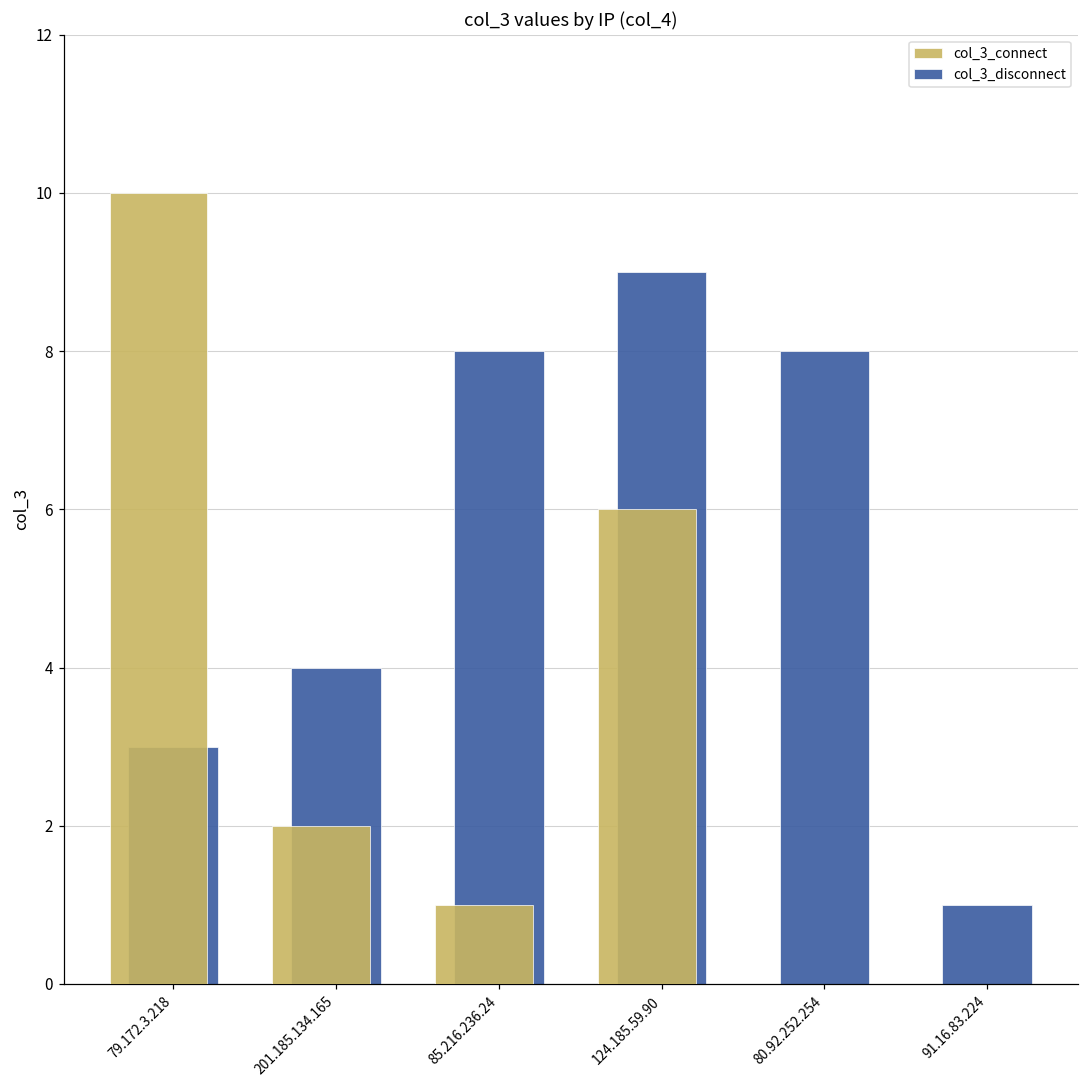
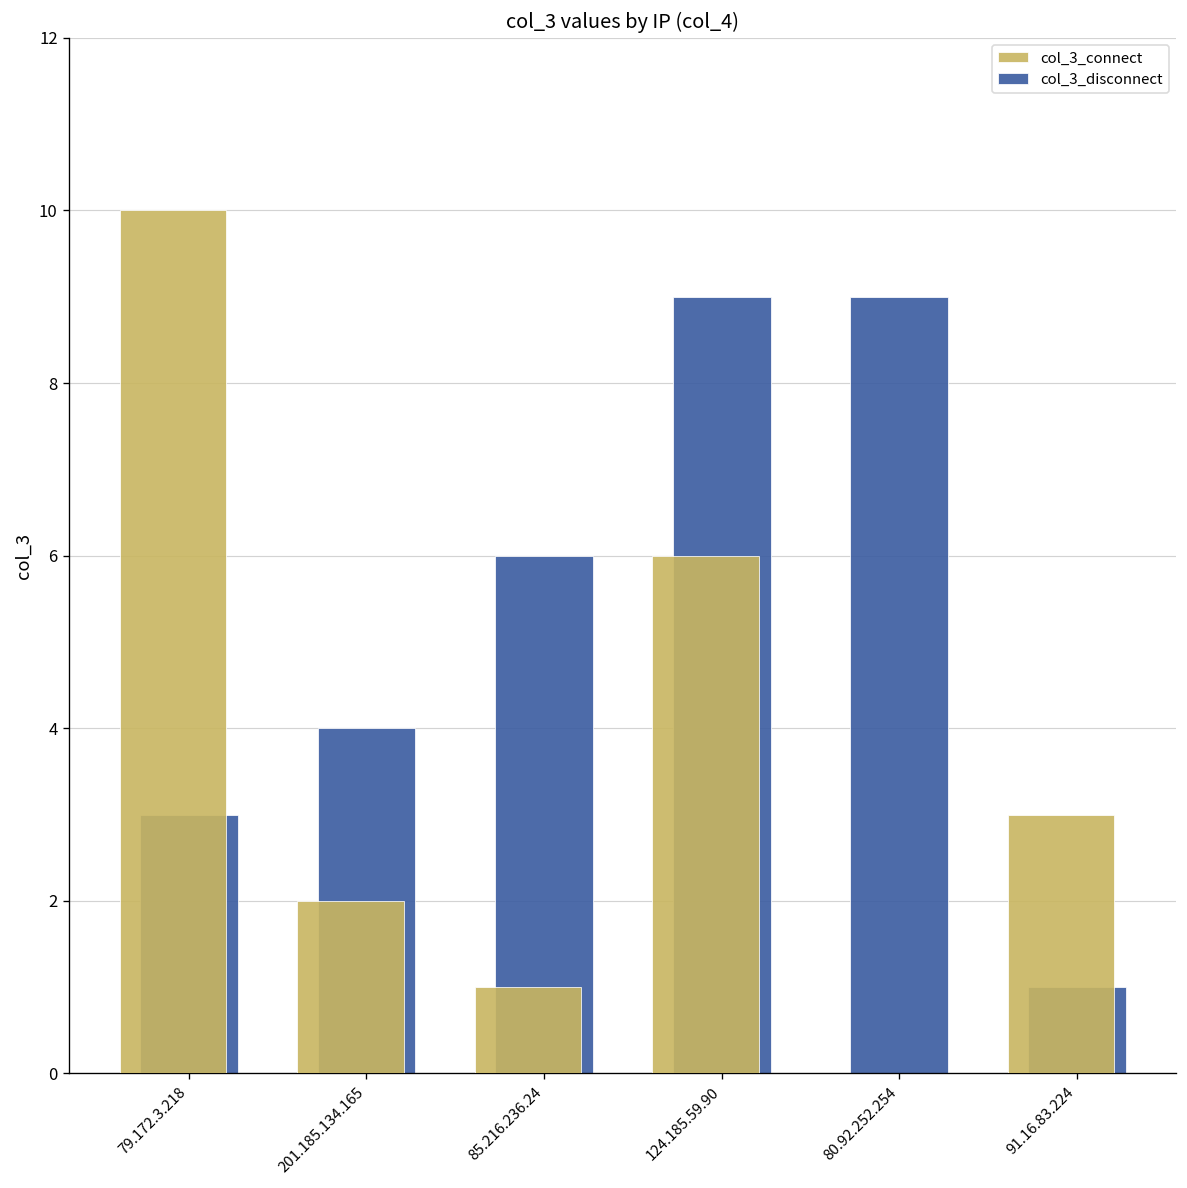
  {
    "col_3_connect": {
      "79.172.3.218": 10,
      "80.92.252.254": 0,
-     "91.16.83.224": 0
+     "91.16.83.224": 3
    },
    "col_3_disconnect": {
      "201.185.134.165": 4,
-     "85.216.236.24": 8,
+     "85.216.236.24": 6,
      "124.185.59.90": 9,
-     "80.92.252.254": 8
+     "80.92.252.254": 9
    }
  }
